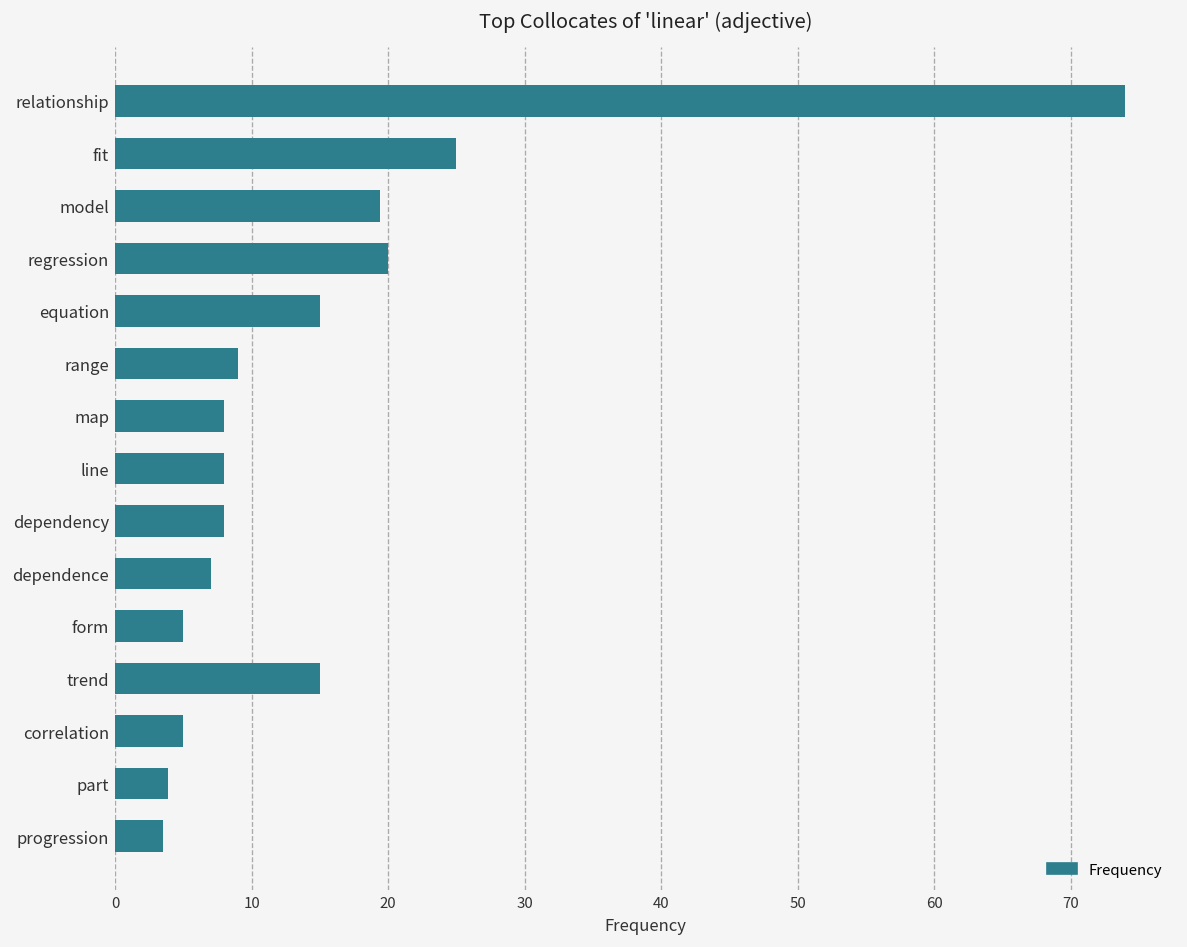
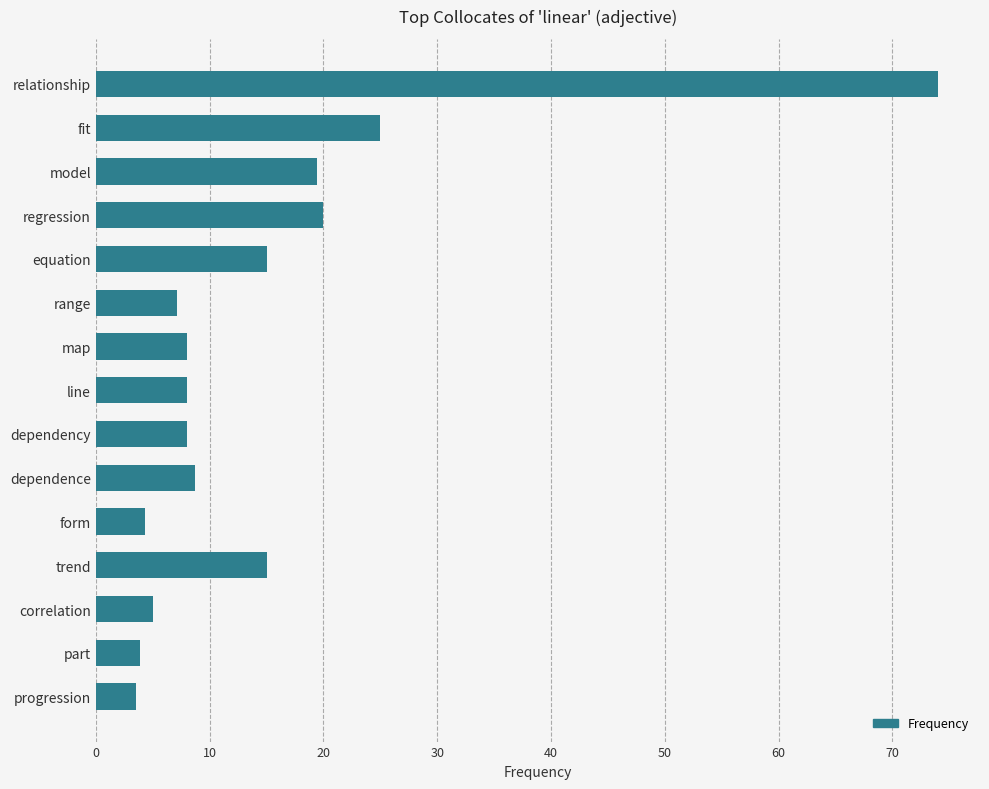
  {
    "relationship": 74.0,
    "fit": 25.0,
    "model": 19.4,
    "regression": 20.0,
    "equation": 15.0,
-   "range": 9.0,
+   "range": 7.1,
    "map": 8.0,
    "line": 8.0,
    "dependency": 8.0,
-   "dependence": 7.0,
-   "form": 5.0,
+   "dependence": 8.7,
+   "form": 4.3,
    "trend": 15.0,
    "correlation": 5.0,
    "part": 3.9,
    "progression": 3.5
  }
